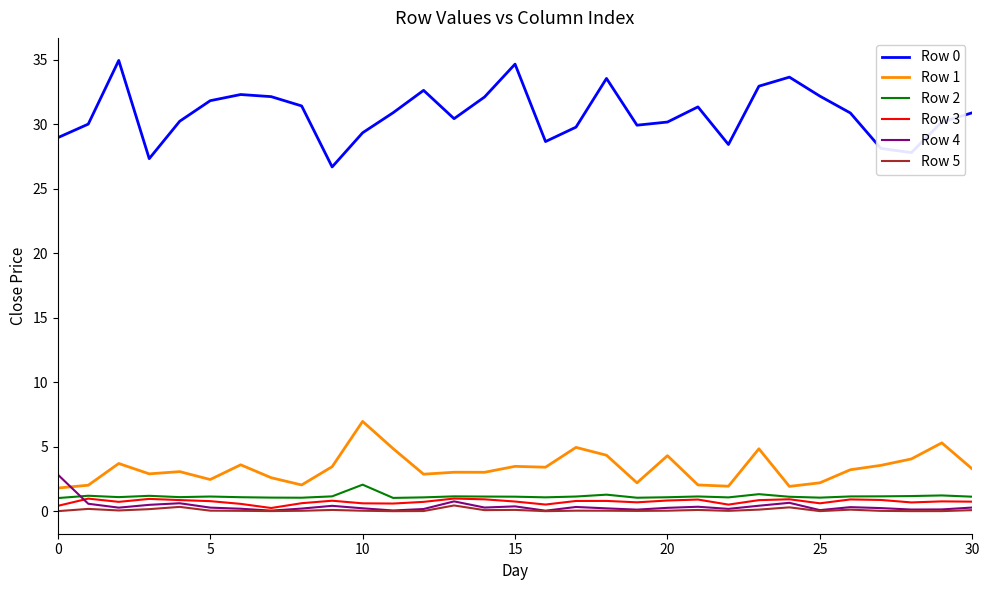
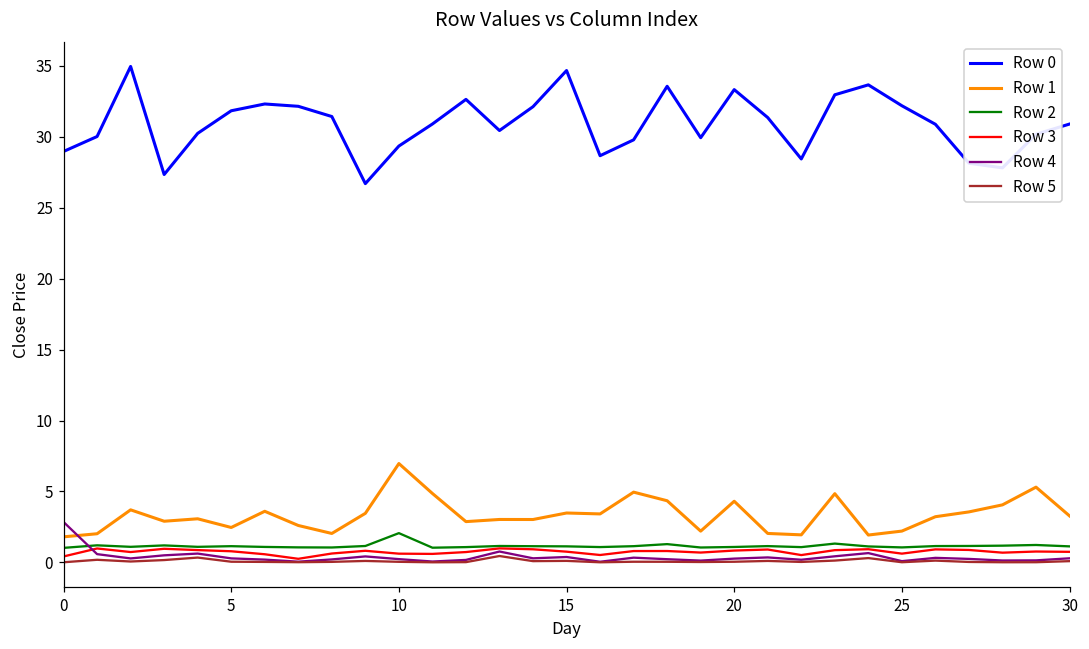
  {
    "Row 0": {
      "0": 29.0,
      "5": 31.8,
      "10": 29.4,
      "15": 34.7,
-     "20": 30.2,
+     "20": 33.3,
      "25": 32.2,
      "30": 30.9
    },
    "Row 1": {
      "0": 1.8,
      "5": 2.5,
      "10": 7.0,
      "15": 3.5,
      "20": 4.3,
      "25": 2.2,
      "30": 3.3
    },
    "Row 2": {
      "0": 1.0,
      "5": 1.1,
      "10": 2.1,
      "15": 1.1,
      "20": 1.1,
      "25": 1.1,
      "30": 1.1
    },
    "Row 3": {
      "0": 0.4,
      "5": 0.8,
      "10": 0.6,
      "15": 0.8,
      "20": 0.8,
      "25": 0.6,
      "30": 0.7
    },
    "Row 4": {
      "0": 2.8,
      "5": 0.3,
      "15": 0.4,
      "20": 0.3,
      "30": 0.3
    },
    "Row 5": {
      "0": 0.0,
      "5": 0.0,
      "15": 0.1,
      "20": 0.0,
      "30": 0.1
    }
  }
